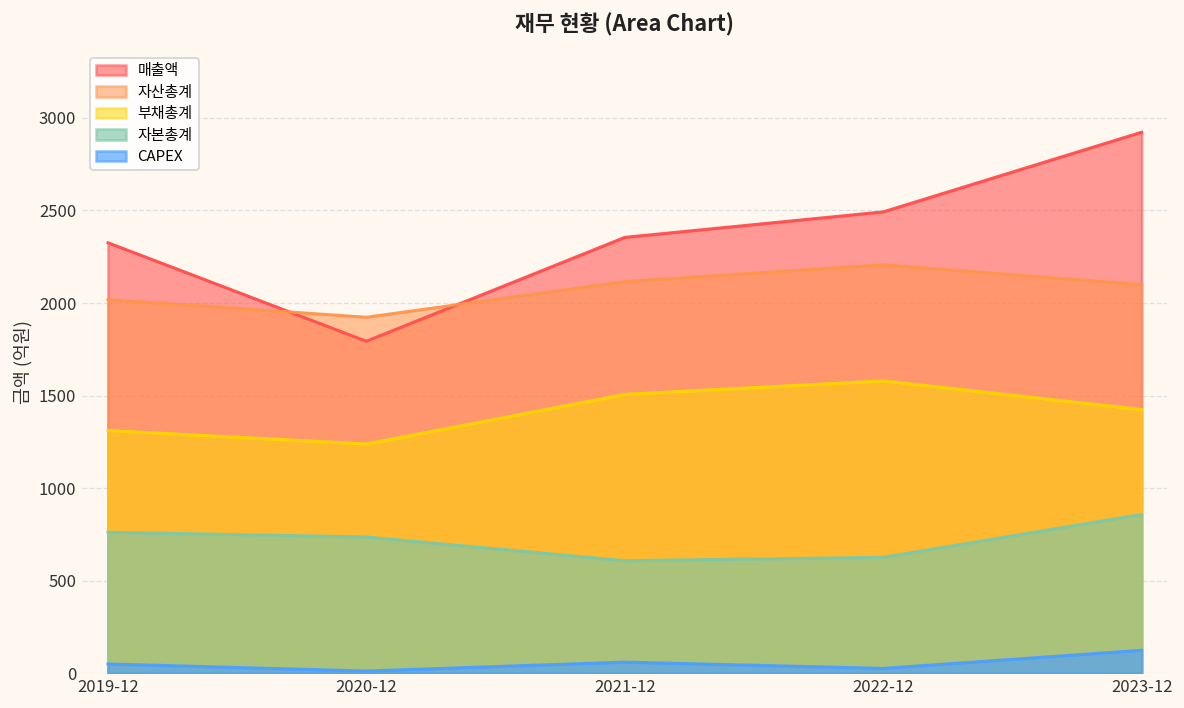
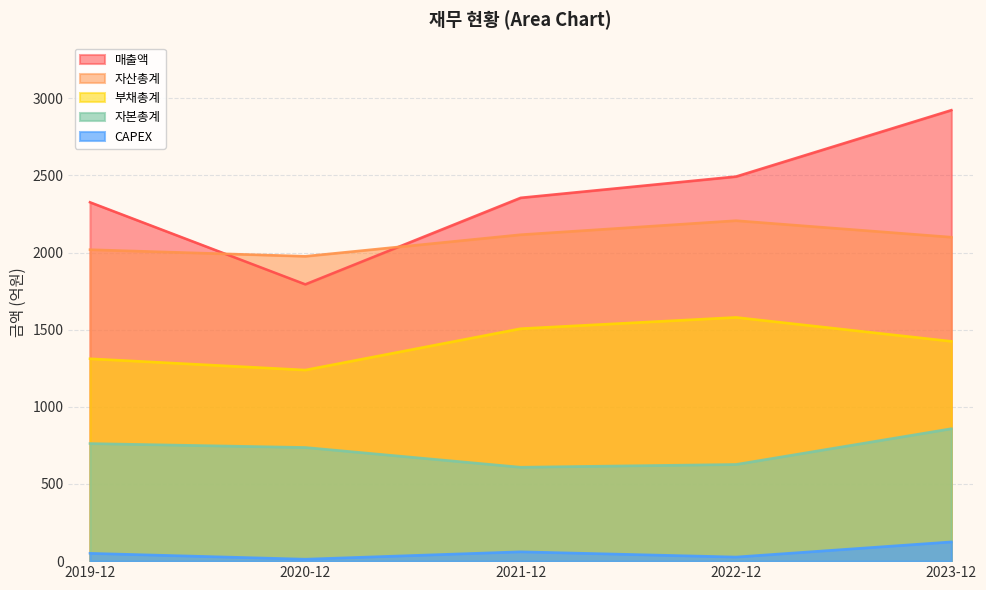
  {
    "매출액": {
      "2019-12": 2330,
      "2020-12": 1790,
      "2021-12": 2360,
      "2022-12": 2490,
      "2023-12": 2920
    },
    "자산총계": {
      "2019-12": 2020,
-     "2020-12": 1920,
+     "2020-12": 1980,
      "2021-12": 2120,
      "2022-12": 2210,
      "2023-12": 2100
    },
    "부채총계": {
      "2019-12": 1310,
      "2020-12": 1240,
      "2021-12": 1510,
      "2022-12": 1580,
      "2023-12": 1430
    },
    "자본총계": {
      "2019-12": 760,
      "2020-12": 740,
      "2021-12": 610,
      "2022-12": 630,
      "2023-12": 860
    },
    "CAPEX": {
      "2019-12": 50,
      "2020-12": 10,
      "2021-12": 60,
      "2022-12": 30,
      "2023-12": 130
    }
  }
